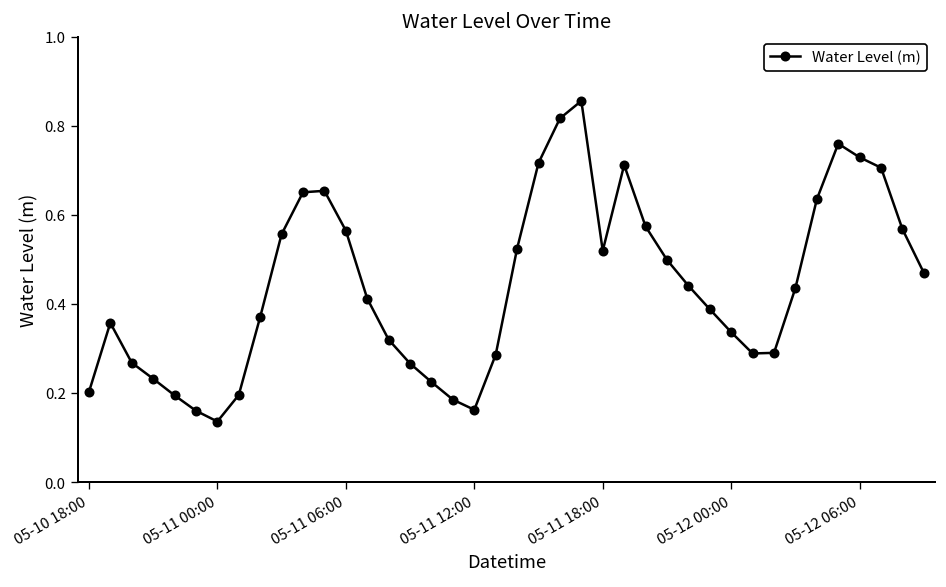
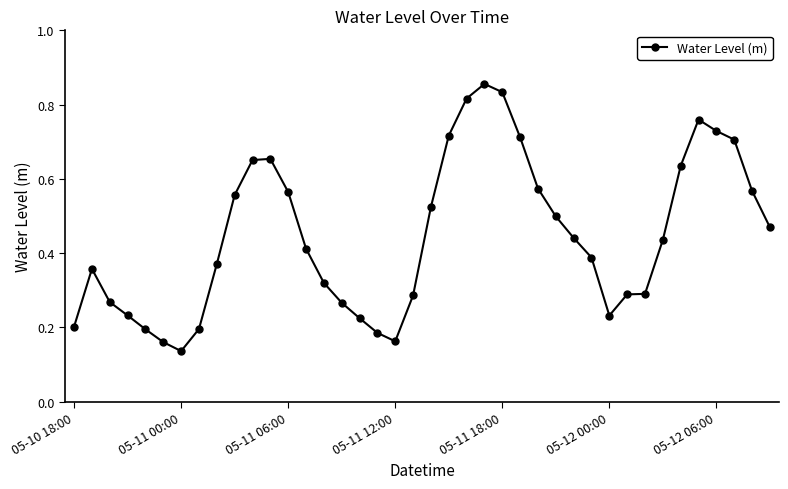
  {
    "05-10 18:00": 0.20,
    "05-11 00:00": 0.14,
    "05-11 06:00": 0.56,
    "05-11 12:00": 0.16,
-   "05-11 18:00": 0.52,
-   "05-12 00:00": 0.34,
+   "05-11 18:00": 0.83,
+   "05-12 00:00": 0.23,
    "05-12 06:00": 0.73
  }
